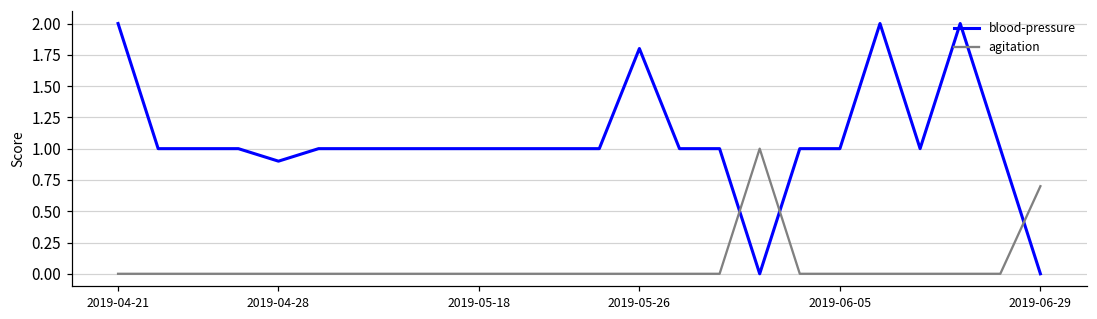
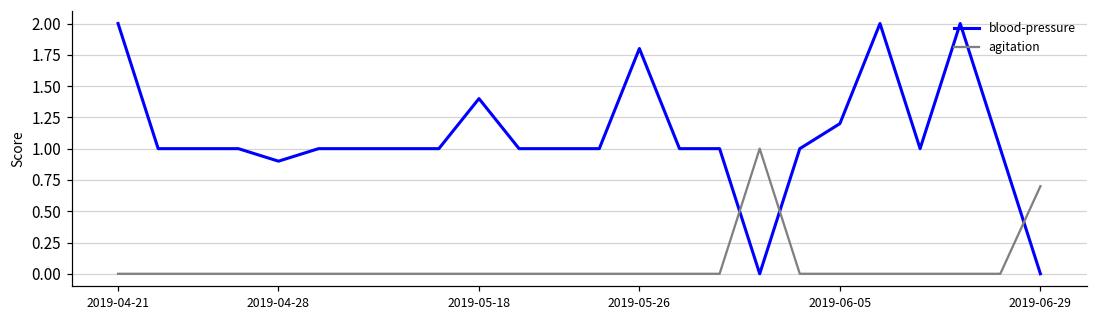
  {
    "blood-pressure": {
      "2019-04-21": 2.0,
      "2019-04-28": 0.9,
-     "2019-05-18": 1.0,
+     "2019-05-18": 1.4,
      "2019-05-26": 1.8,
-     "2019-06-05": 1.0,
+     "2019-06-05": 1.2,
      "2019-06-29": 0.0
    },
    "agitation": {
      "2019-04-21": 0.0,
      "2019-04-28": 0.0,
      "2019-05-18": 0.0,
      "2019-05-26": 0.0,
      "2019-06-05": 0.0,
      "2019-06-29": 0.7
    }
  }
